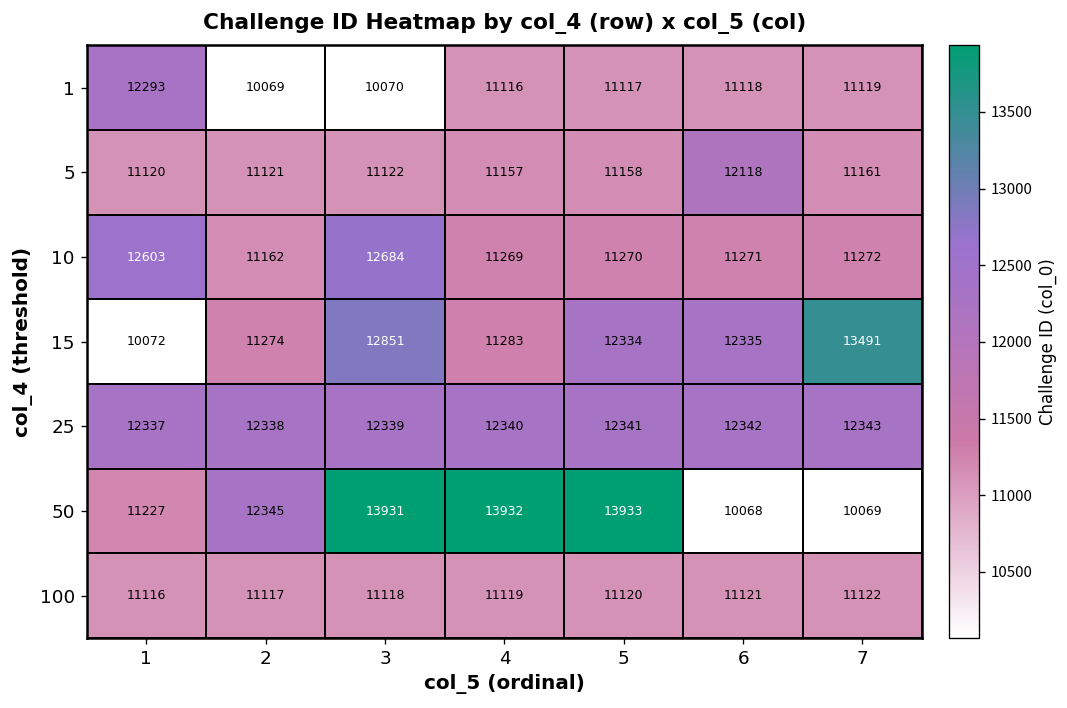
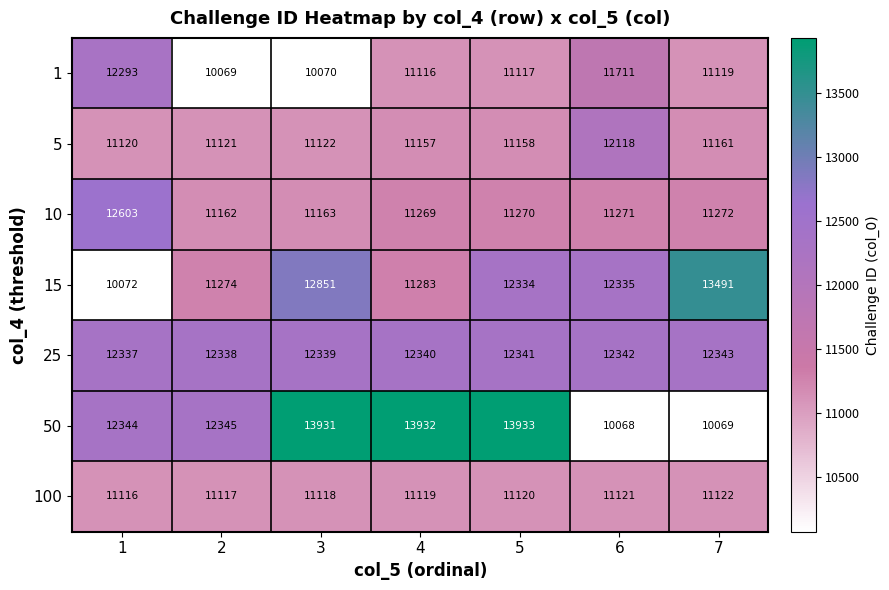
  {
    "1": {
      "1": 12293,
      "2": 10069,
      "3": 10070,
      "4": 11116,
      "5": 11117,
-     "6": 11118,
+     "6": 11711,
      "7": 11119
    },
    "5": {
      "1": 11120,
      "2": 11121,
      "3": 11122,
      "4": 11157,
      "5": 11158,
      "6": 12118,
      "7": 11161
    },
    "10": {
      "1": 12603,
      "2": 11162,
-     "3": 12684,
+     "3": 11163,
      "4": 11269,
      "5": 11270,
      "6": 11271,
      "7": 11272
    },
    "15": {
      "1": 10072,
      "2": 11274,
      "3": 12851,
      "4": 11283,
      "5": 12334,
      "6": 12335,
      "7": 13491
    },
    "25": {
      "1": 12337,
      "2": 12338,
      "3": 12339,
      "4": 12340,
      "5": 12341,
      "6": 12342,
      "7": 12343
    },
    "50": {
-     "1": 11227,
+     "1": 12344,
      "2": 12345,
      "3": 13931,
      "4": 13932,
      "5": 13933,
      "6": 10068,
      "7": 10069
    },
    "100": {
      "1": 11116,
      "2": 11117,
      "3": 11118,
      "4": 11119,
      "5": 11120,
      "6": 11121,
      "7": 11122
    }
  }
